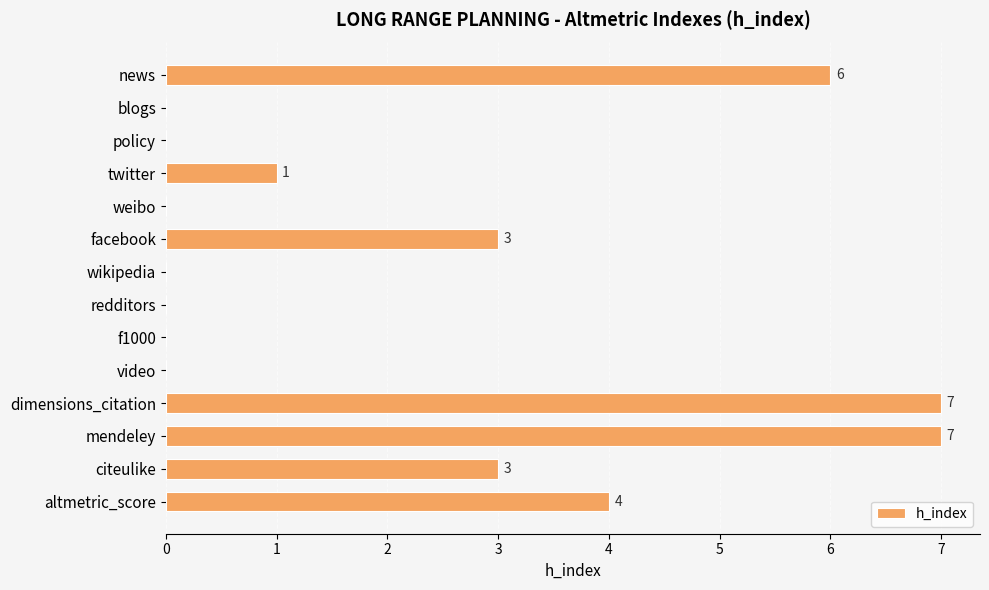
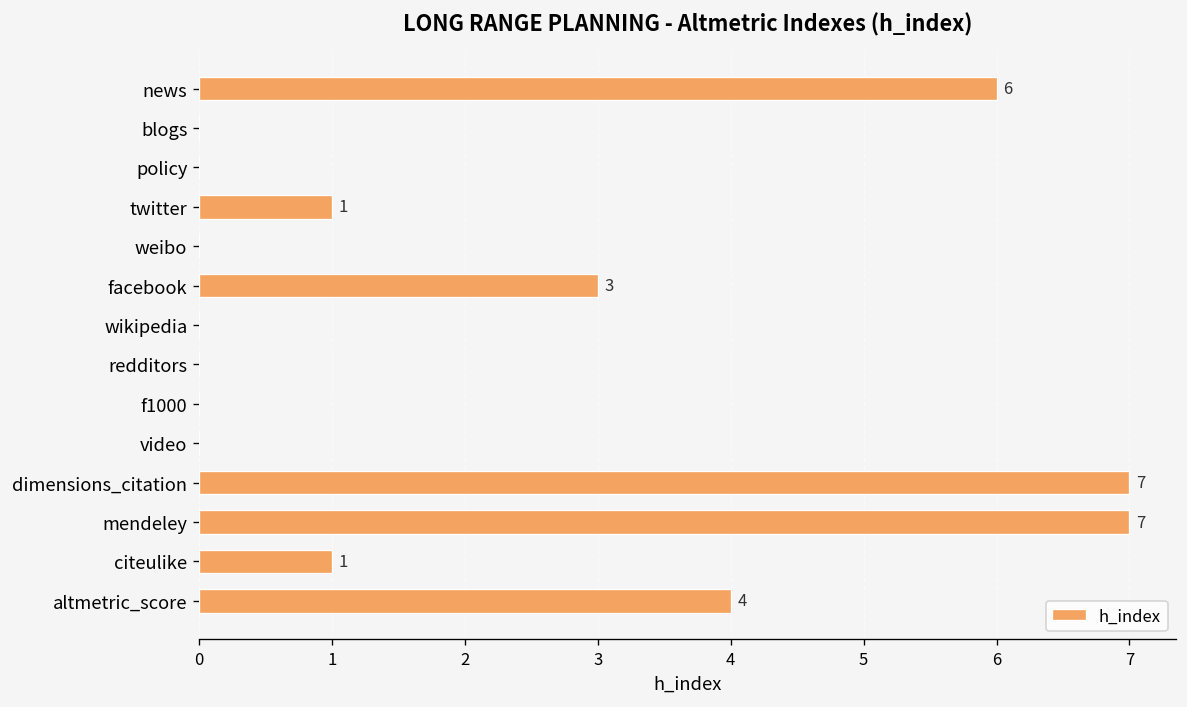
  {
    "news": 6,
    "twitter": 1,
    "facebook": 3,
    "dimensions_citation": 7,
    "mendeley": 7,
-   "citeulike": 3,
+   "citeulike": 1,
    "altmetric_score": 4
  }
